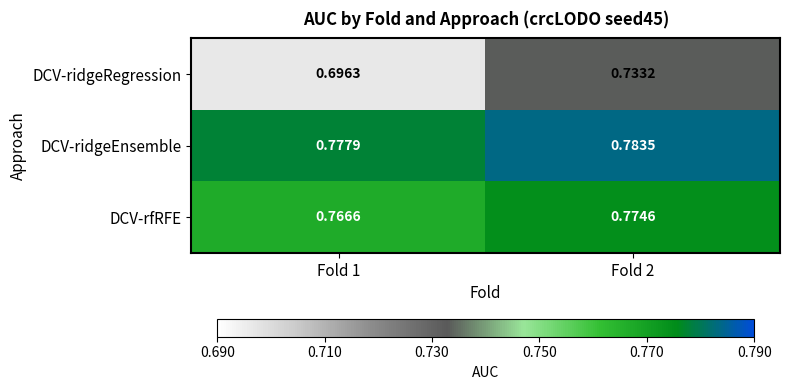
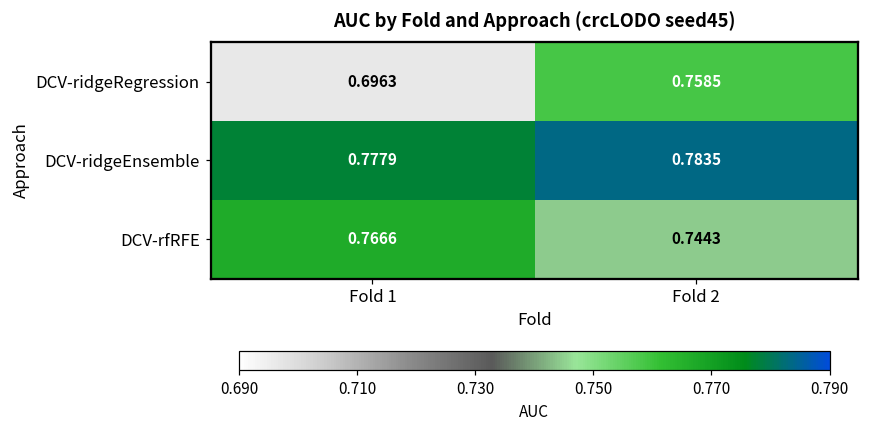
  {
    "DCV-ridgeRegression": {
      "Fold 1": 0.6963,
-     "Fold 2": 0.7332
+     "Fold 2": 0.7585
    },
    "DCV-ridgeEnsemble": {
      "Fold 1": 0.7779,
      "Fold 2": 0.7835
    },
    "DCV-rfRFE": {
      "Fold 1": 0.7666,
-     "Fold 2": 0.7746
+     "Fold 2": 0.7443
    }
  }
